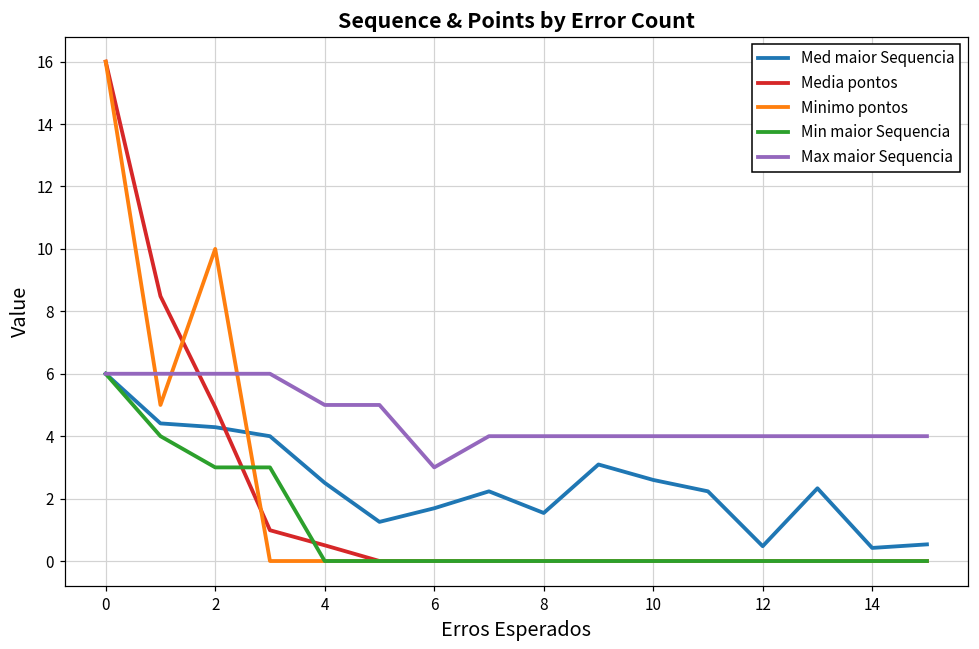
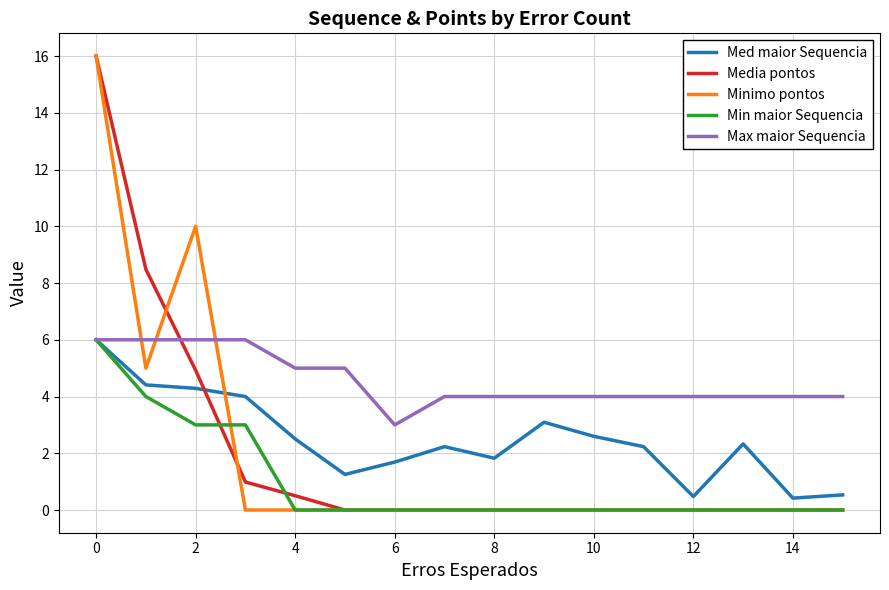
  {
    "Med maior Sequencia": {
      "2": 4.3,
      "4": 2.5,
      "6": 1.7,
-     "8": 1.5,
+     "8": 1.8,
      "10": 2.6,
      "12": 0.5,
      "14": 0.4
    },
    "Media pontos": {
      "2": 4.9,
      "4": 0.5
    },
    "Minimo pontos": {
      "2": 10.0
    },
    "Min maior Sequencia": {
      "2": 3.0
    },
    "Max maior Sequencia": {
      "2": 6.0,
      "4": 5.0,
      "6": 3.0,
      "8": 4.0,
      "10": 4.0,
      "12": 4.0,
      "14": 4.0
    }
  }
